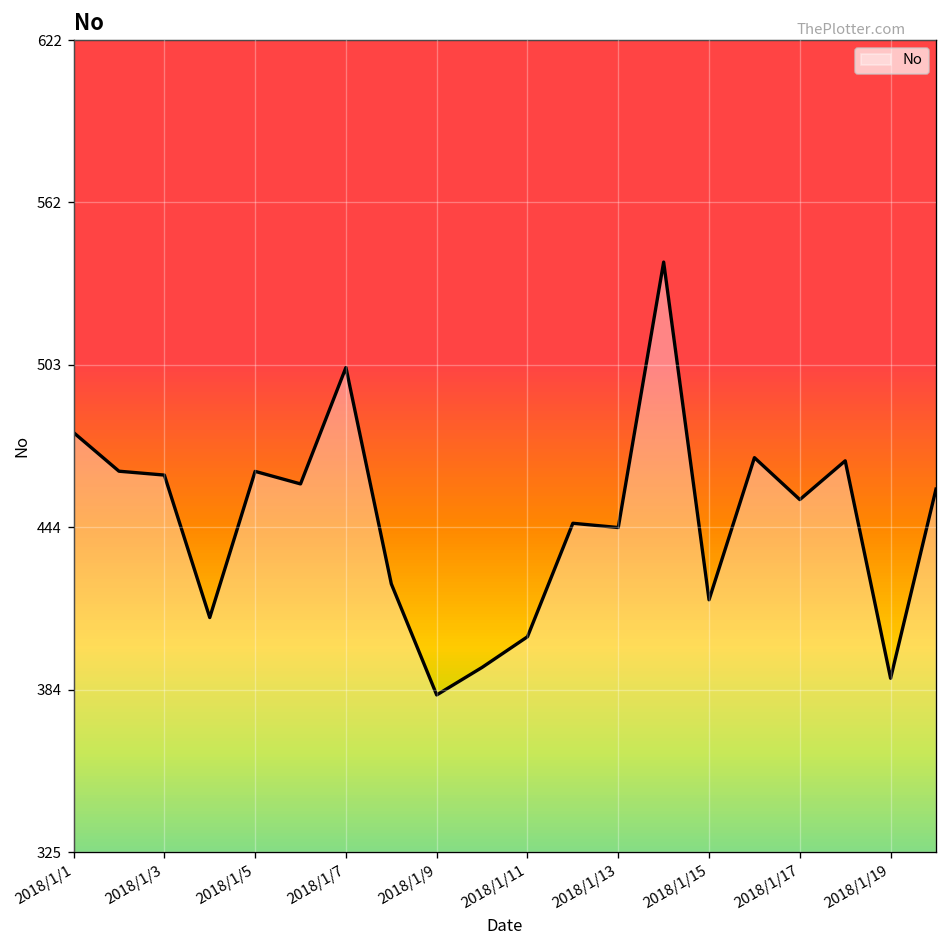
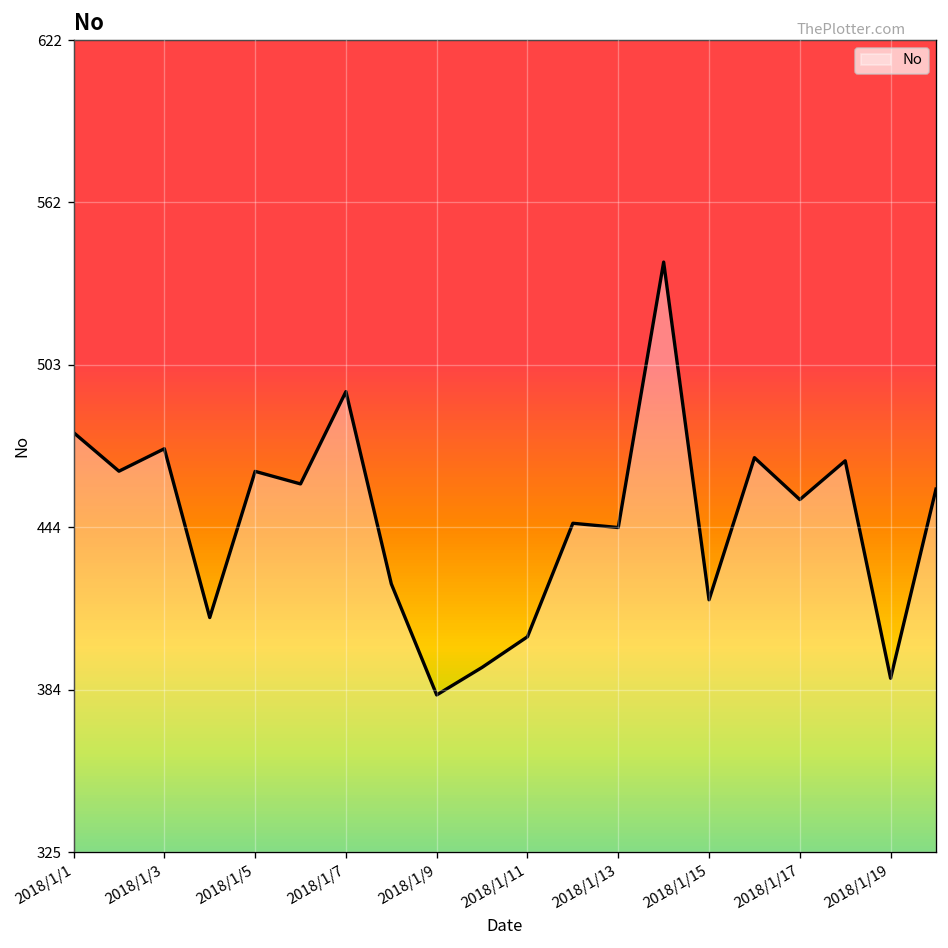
  {
    "2018/1/1": 478,
-   "2018/1/3": 463,
+   "2018/1/3": 472,
    "2018/1/5": 464,
-   "2018/1/7": 502,
+   "2018/1/7": 493,
    "2018/1/9": 382,
    "2018/1/11": 404,
    "2018/1/13": 444,
    "2018/1/15": 417,
    "2018/1/17": 454,
    "2018/1/19": 389
  }
